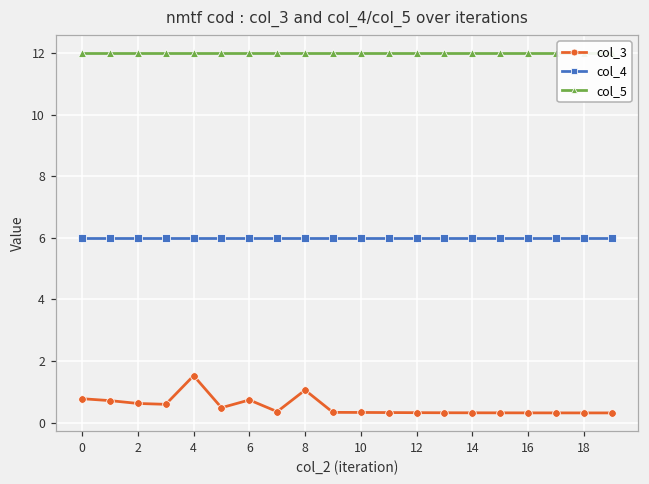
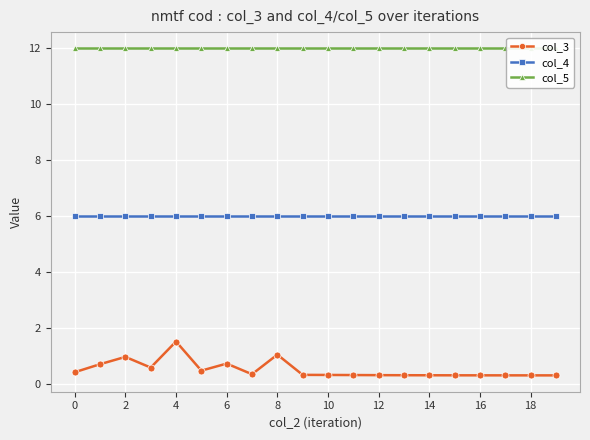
  {
    "col_3": {
-     "0": 0.8,
-     "2": 0.6,
+     "0": 0.4,
+     "2": 1.0,
      "4": 1.5,
      "6": 0.7,
      "8": 1.1,
      "10": 0.3,
      "12": 0.3,
      "14": 0.3,
      "16": 0.3,
      "18": 0.3
    },
    "col_4": {
      "0": 6.0,
      "2": 6.0,
      "4": 6.0,
      "6": 6.0,
      "8": 6.0,
      "10": 6.0,
      "12": 6.0,
      "14": 6.0,
      "16": 6.0,
      "18": 6.0
    },
    "col_5": {
      "0": 12.0,
      "2": 12.0,
      "4": 12.0,
      "6": 12.0,
      "8": 12.0,
      "10": 12.0,
      "12": 12.0,
      "14": 12.0,
      "16": 12.0
    }
  }
